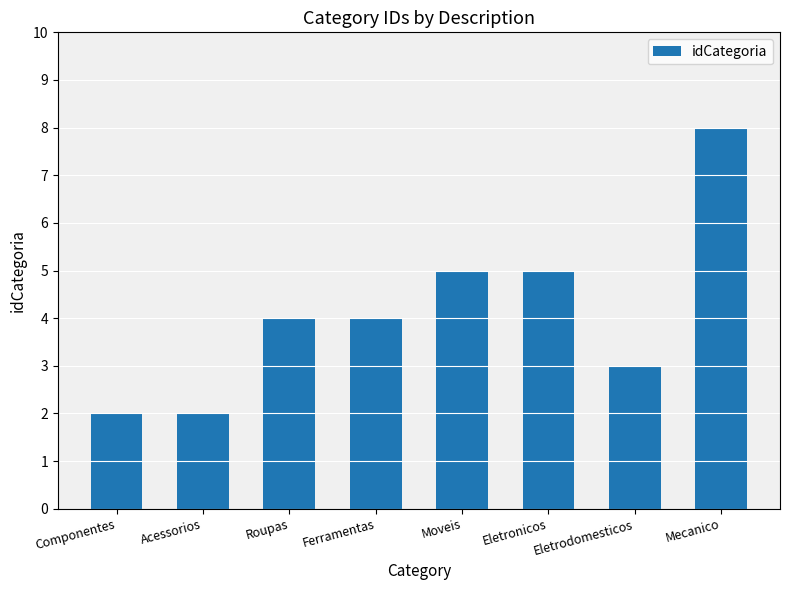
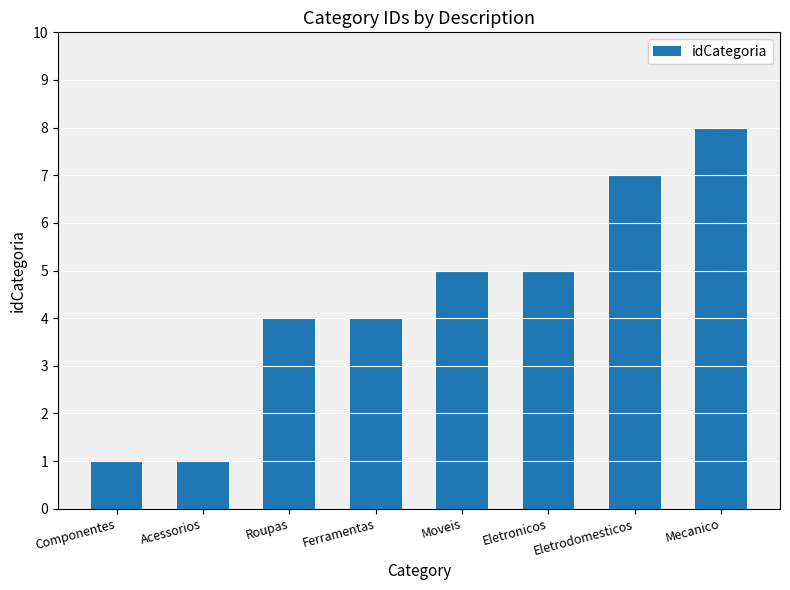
  {
-   "Componentes": 2,
-   "Acessorios": 2,
+   "Componentes": 1,
+   "Acessorios": 1,
    "Roupas": 4,
    "Ferramentas": 4,
    "Moveis": 5,
    "Eletronicos": 5,
-   "Eletrodomesticos": 3,
+   "Eletrodomesticos": 7,
    "Mecanico": 8
  }
